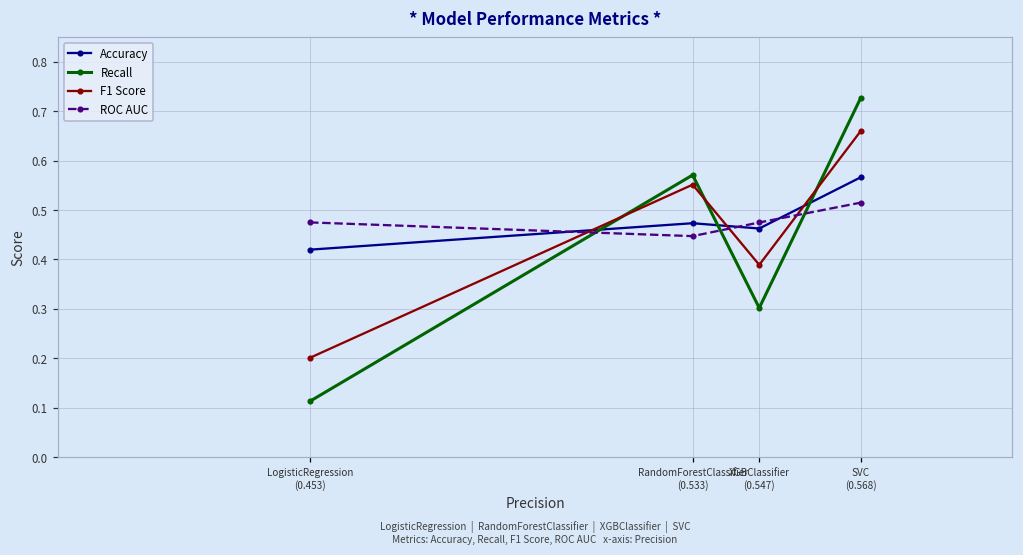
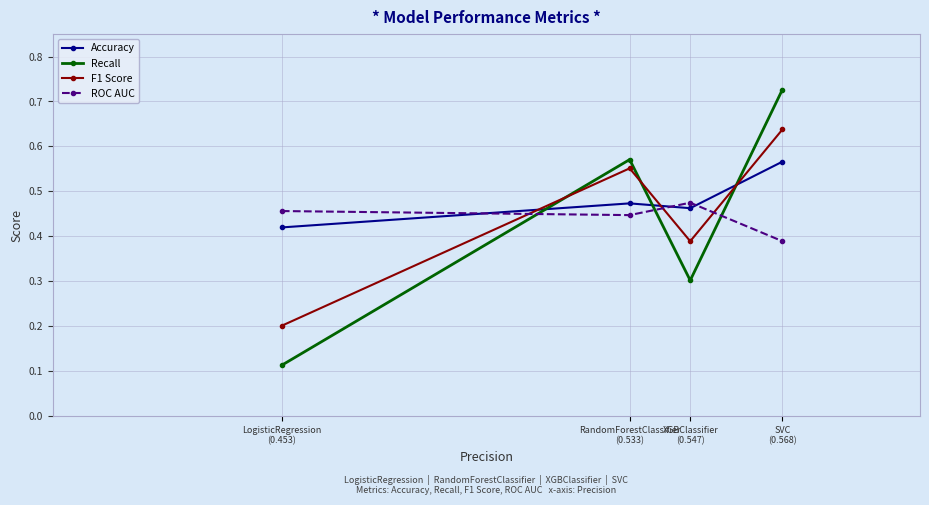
  {
    "Accuracy": {
      "LogisticRegression (0.453)": 0.42,
      "SVC (0.568)": 0.57
    },
    "Recall": {
      "LogisticRegression (0.453)": 0.11,
      "SVC (0.568)": 0.73
    },
    "F1 Score": {
      "LogisticRegression (0.453)": 0.20,
-     "SVC (0.568)": 0.66
+     "SVC (0.568)": 0.64
    },
    "ROC AUC": {
-     "LogisticRegression (0.453)": 0.47,
-     "SVC (0.568)": 0.51
+     "LogisticRegression (0.453)": 0.46,
+     "SVC (0.568)": 0.39
    }
  }
